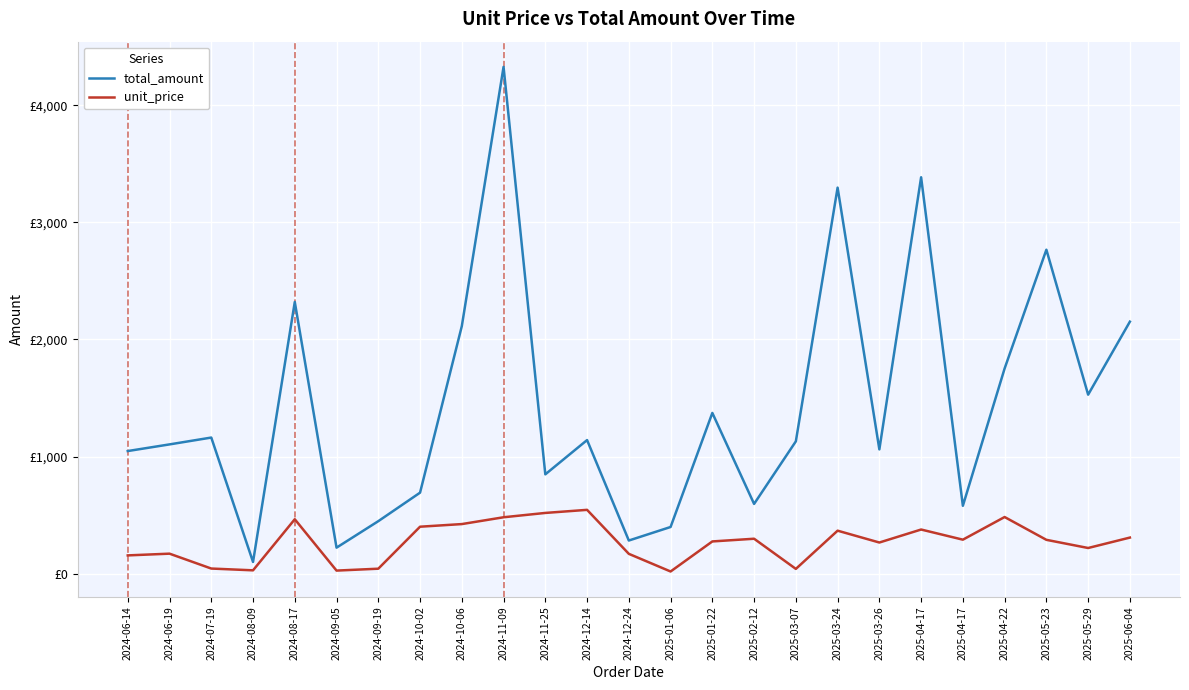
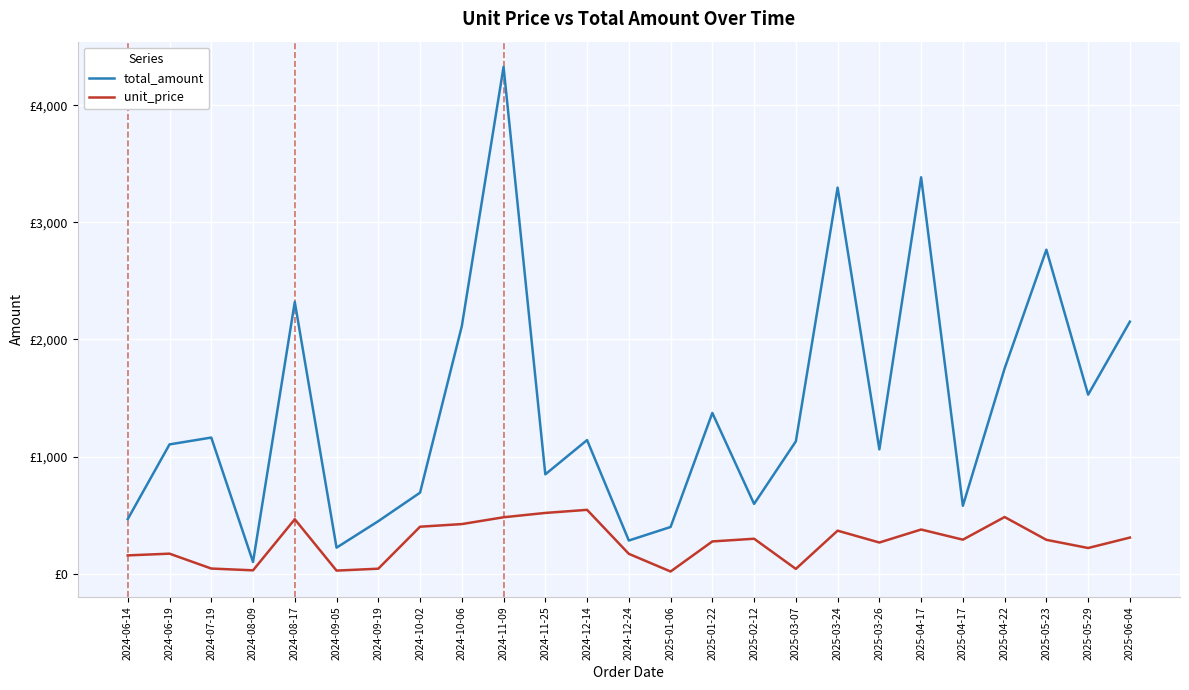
  {
    "total_amount": {
-     "2024-06-14": "£1,050",
+     "2024-06-14": "£470",
      "2024-06-19": "£1,100",
      "2024-07-19": "£1,160",
      "2024-08-09": "£100",
      "2024-08-17": "£2,320",
      "2024-09-05": "£220",
      "2024-09-19": "£450",
      "2024-10-02": "£690",
      "2024-10-06": "£2,110",
      "2024-11-09": "£4,330",
      "2024-11-25": "£850",
      "2024-12-14": "£1,140",
      "2024-12-24": "£280",
      "2025-01-06": "£400",
      "2025-01-22": "£1,370",
      "2025-02-12": "£600",
      "2025-03-07": "£1,130",
      "2025-03-24": "£3,300",
      "2025-03-26": "£1,060",
      "2025-04-22": "£1,750",
      "2025-05-23": "£2,770",
      "2025-05-29": "£1,530",
      "2025-06-04": "£2,150"
    },
    "unit_price": {
      "2024-06-14": "£160",
      "2024-06-19": "£170",
      "2024-07-19": "£40",
      "2024-08-09": "£30",
      "2024-08-17": "£460",
      "2024-09-05": "£30",
      "2024-09-19": "£40",
      "2024-10-02": "£400",
      "2024-10-06": "£420",
      "2024-11-09": "£480",
      "2024-11-25": "£520",
      "2024-12-14": "£540",
      "2024-12-24": "£170",
      "2025-01-06": "£20",
      "2025-01-22": "£270",
      "2025-02-12": "£300",
      "2025-03-07": "£40",
      "2025-03-24": "£370",
      "2025-03-26": "£270",
      "2025-04-22": "£480",
      "2025-05-23": "£290",
      "2025-05-29": "£220",
      "2025-06-04": "£310"
    }
  }
